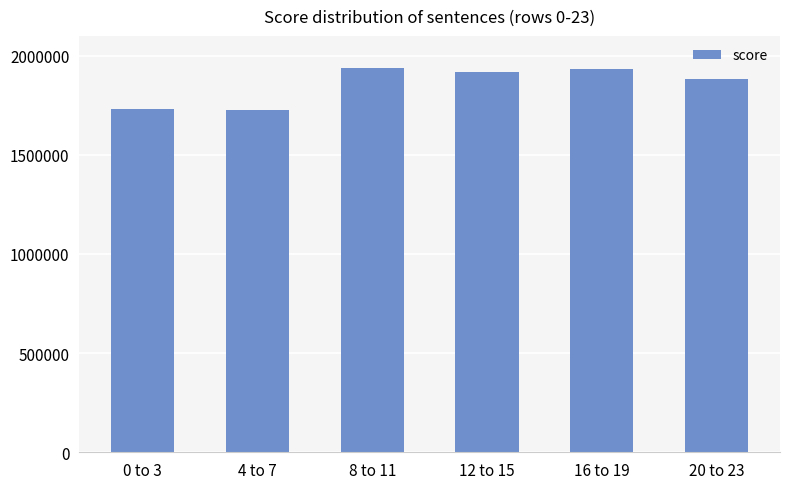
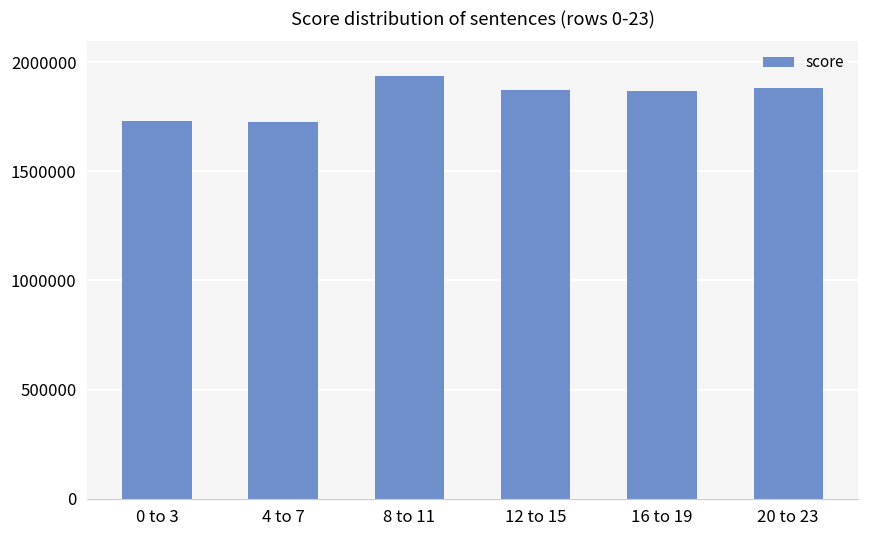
  {
    "0 to 3": 1730000,
    "4 to 7": 1730000,
    "8 to 11": 1940000,
-   "12 to 15": 1920000,
-   "16 to 19": 1930000,
+   "12 to 15": 1870000,
+   "16 to 19": 1870000,
    "20 to 23": 1880000
  }
